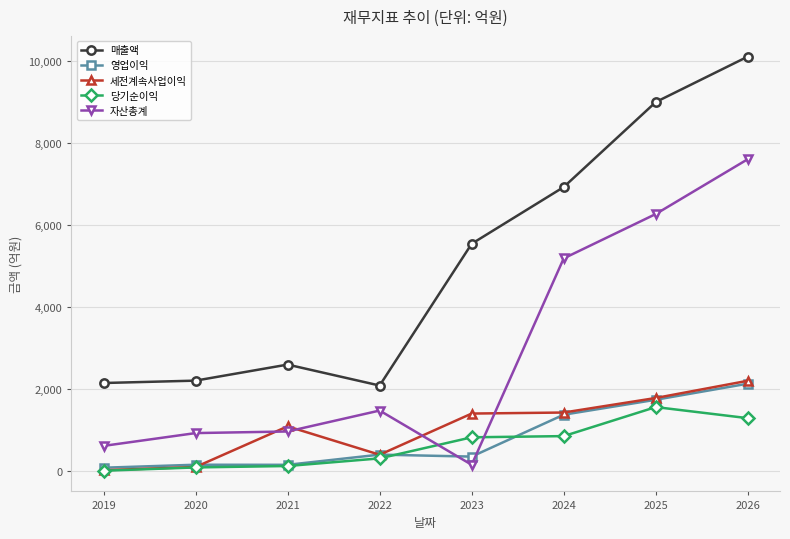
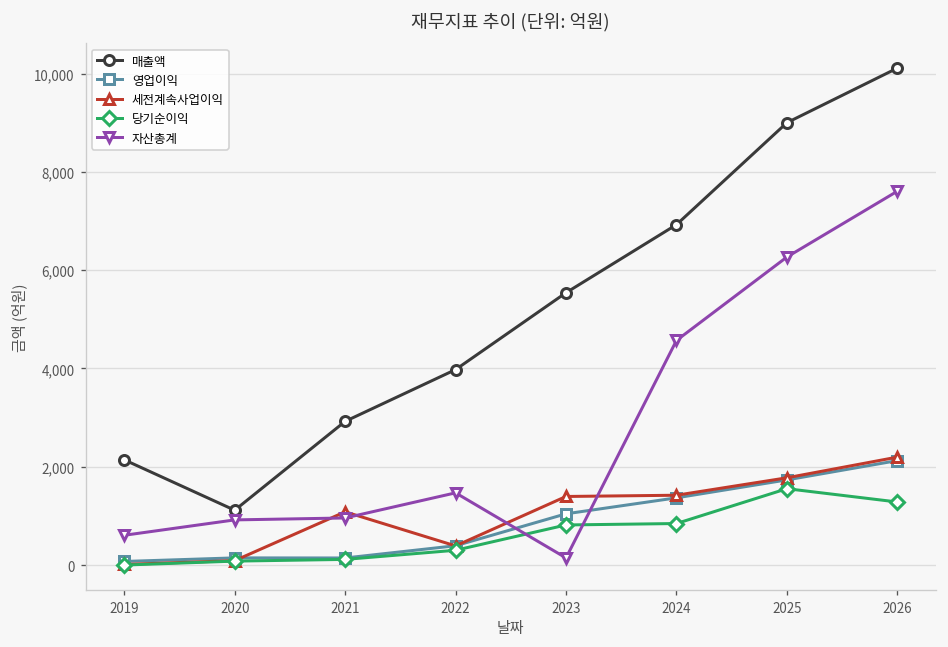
  {
    "매출액": {
      "2019": "2,100",
-     "2020": "2,200",
-     "2021": "2,600",
-     "2022": "2,100",
+     "2020": "1,100",
+     "2021": "2,900",
+     "2022": "4,000",
      "2023": "5,500",
      "2024": "6,900",
      "2025": "9,000",
      "2026": "10,100"
    },
    "영업이익": {
-     "2023": "300",
+     "2023": "1,000",
      "2026": "2,100"
    },
    "세전계속사업이익": {
      "2021": "1,100",
      "2023": "1,400",
      "2026": "2,200"
    },
    "당기순이익": {
      "2022": "300",
      "2023": "800",
      "2024": "800",
      "2025": "1,600",
      "2026": "1,300"
    },
    "자산총계": {
      "2019": "600",
      "2020": "900",
      "2021": "1,000",
      "2022": "1,500",
      "2023": "100",
-     "2024": "5,200",
+     "2024": "4,600",
      "2025": "6,300",
      "2026": "7,600"
    }
  }
